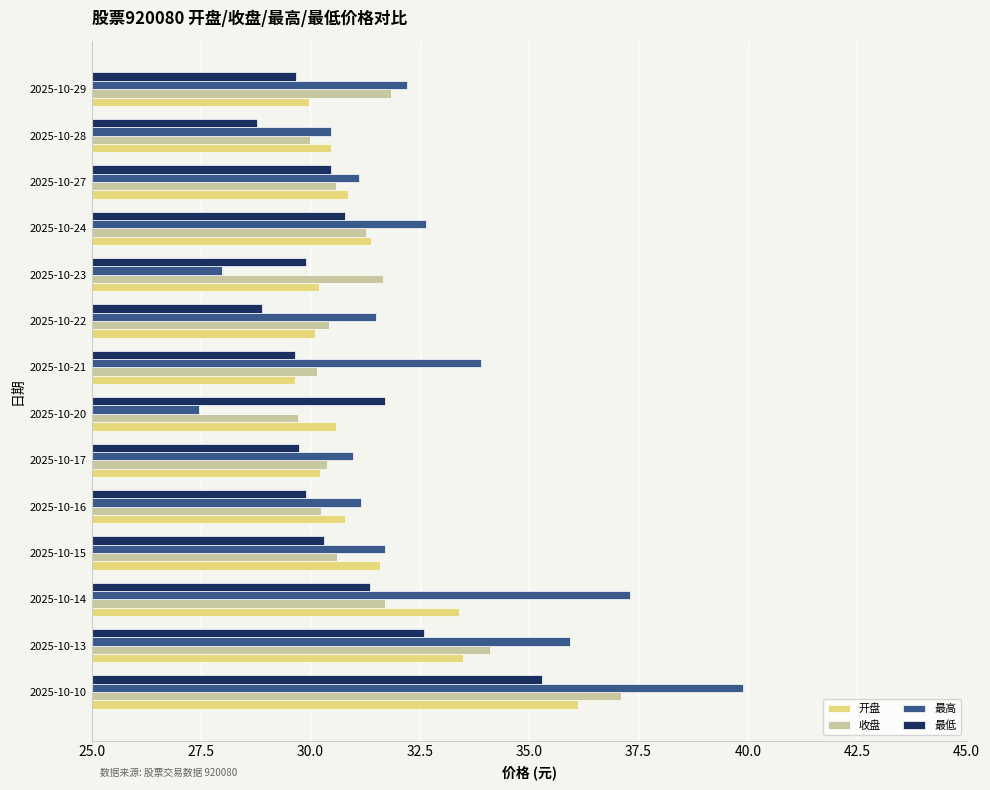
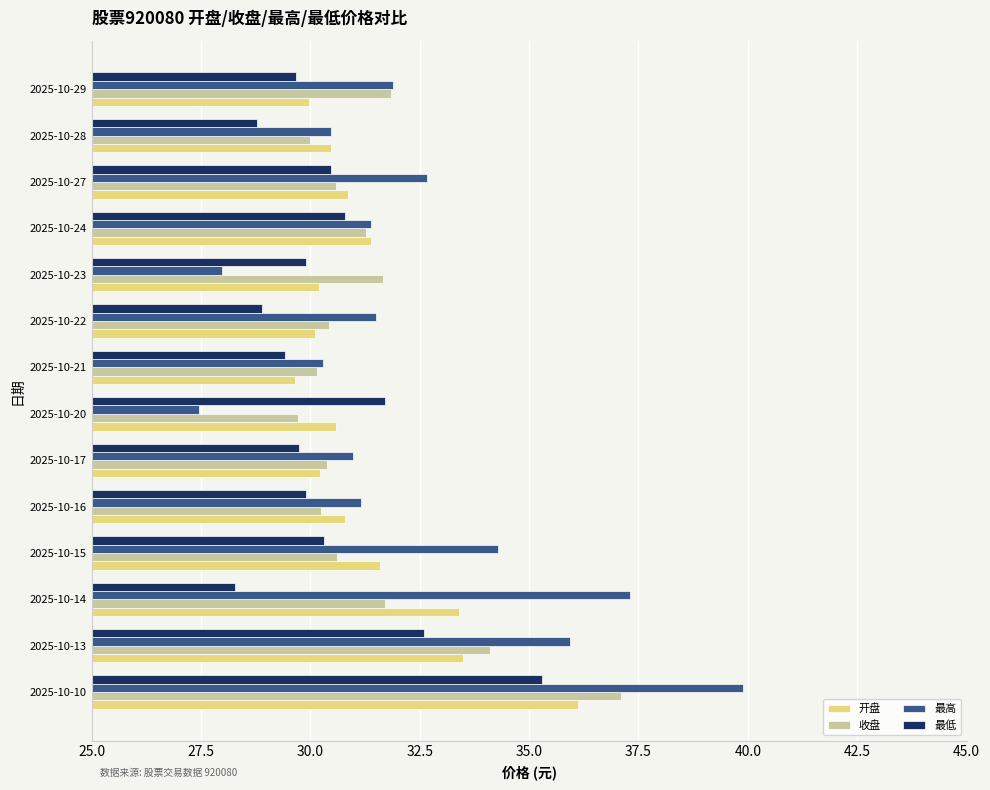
  {
    "最高": {
-     "2025-10-29": 32.2,
+     "2025-10-29": 31.9,
      "2025-10-28": 30.5,
-     "2025-10-27": 31.1,
-     "2025-10-24": 32.7,
+     "2025-10-27": 32.7,
+     "2025-10-24": 31.4,
      "2025-10-23": 28.0,
      "2025-10-22": 31.5,
-     "2025-10-21": 33.9,
+     "2025-10-21": 30.3,
      "2025-10-20": 27.5,
      "2025-10-17": 31.0,
      "2025-10-16": 31.2,
-     "2025-10-15": 31.7,
+     "2025-10-15": 34.3,
      "2025-10-14": 37.3,
      "2025-10-13": 35.9,
      "2025-10-10": 39.9
    },
    "最低": {
      "2025-10-29": 29.7,
      "2025-10-28": 28.8,
      "2025-10-27": 30.5,
      "2025-10-24": 30.8,
      "2025-10-23": 29.9,
      "2025-10-22": 28.9,
-     "2025-10-21": 29.7,
+     "2025-10-21": 29.4,
      "2025-10-20": 31.7,
      "2025-10-17": 29.8,
      "2025-10-16": 29.9,
      "2025-10-15": 30.3,
-     "2025-10-14": 31.4,
+     "2025-10-14": 28.3,
      "2025-10-13": 32.6,
      "2025-10-10": 35.3
    }
  }
